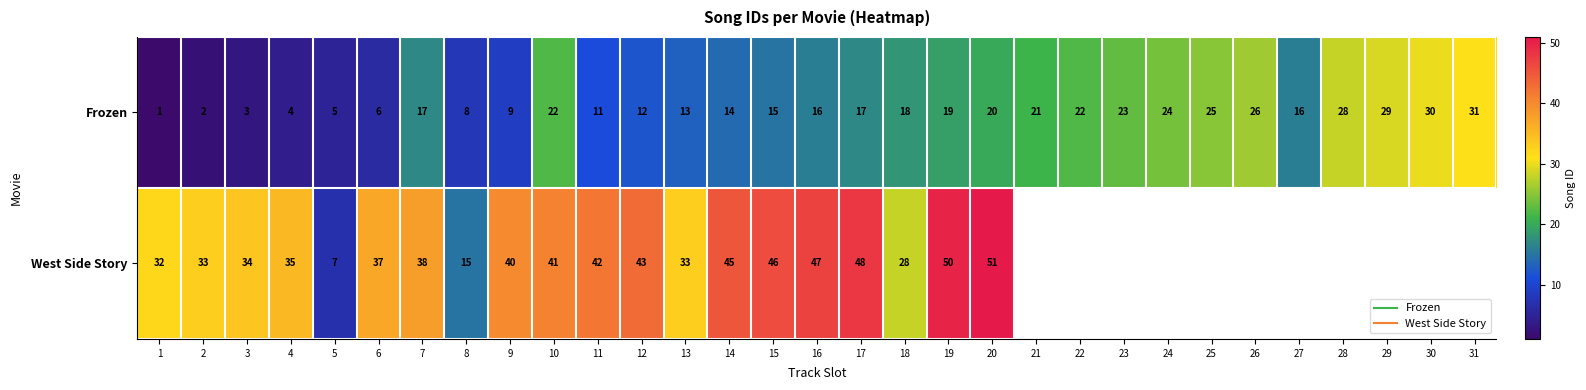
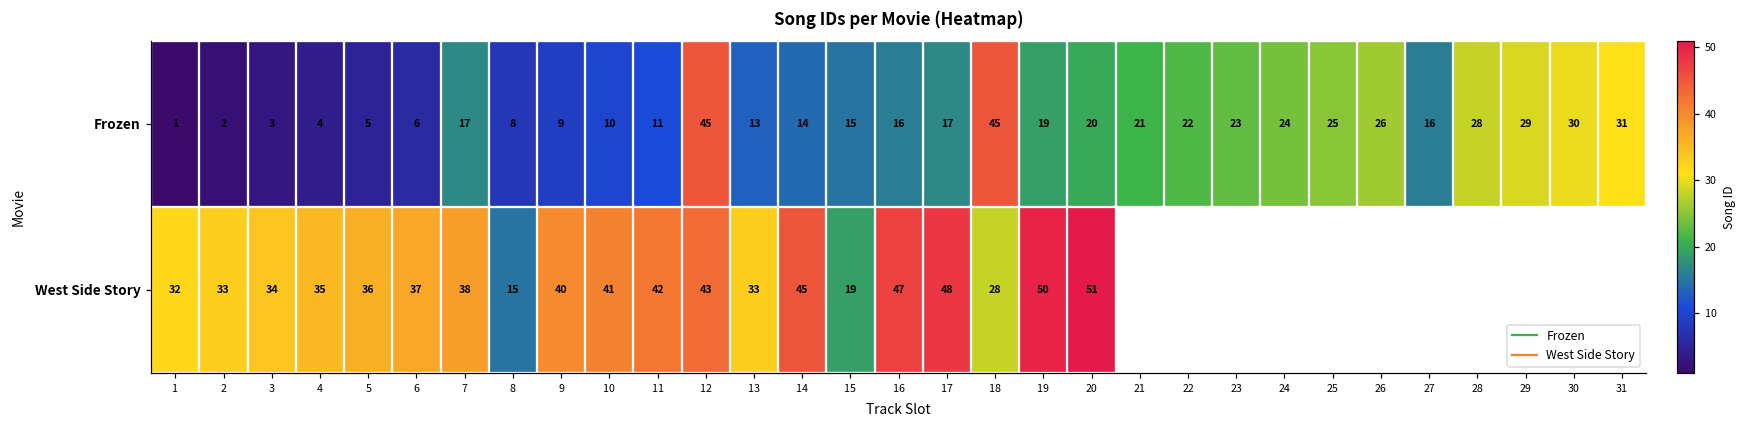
  {
    "Frozen": {
      "1": 1,
      "2": 2,
      "3": 3,
      "4": 4,
      "5": 5,
      "6": 6,
      "7": 17,
      "8": 8,
      "9": 9,
-     "10": 22,
+     "10": 10,
      "11": 11,
-     "12": 12,
+     "12": 45,
      "13": 13,
      "14": 14,
      "15": 15,
      "16": 16,
      "17": 17,
-     "18": 18,
+     "18": 45,
      "19": 19,
      "20": 20,
      "21": 21,
      "22": 22,
      "23": 23,
      "24": 24,
      "25": 25,
      "26": 26,
      "27": 16,
      "28": 28,
      "29": 29,
      "30": 30,
      "31": 31
    },
    "West Side Story": {
      "1": 32,
      "2": 33,
      "3": 34,
      "4": 35,
-     "5": 7,
+     "5": 36,
      "6": 37,
      "7": 38,
      "8": 15,
      "9": 40,
      "10": 41,
      "11": 42,
      "12": 43,
      "13": 33,
      "14": 45,
-     "15": 46,
+     "15": 19,
      "16": 47,
      "17": 48,
      "18": 28,
      "19": 50,
      "20": 51
    }
  }
